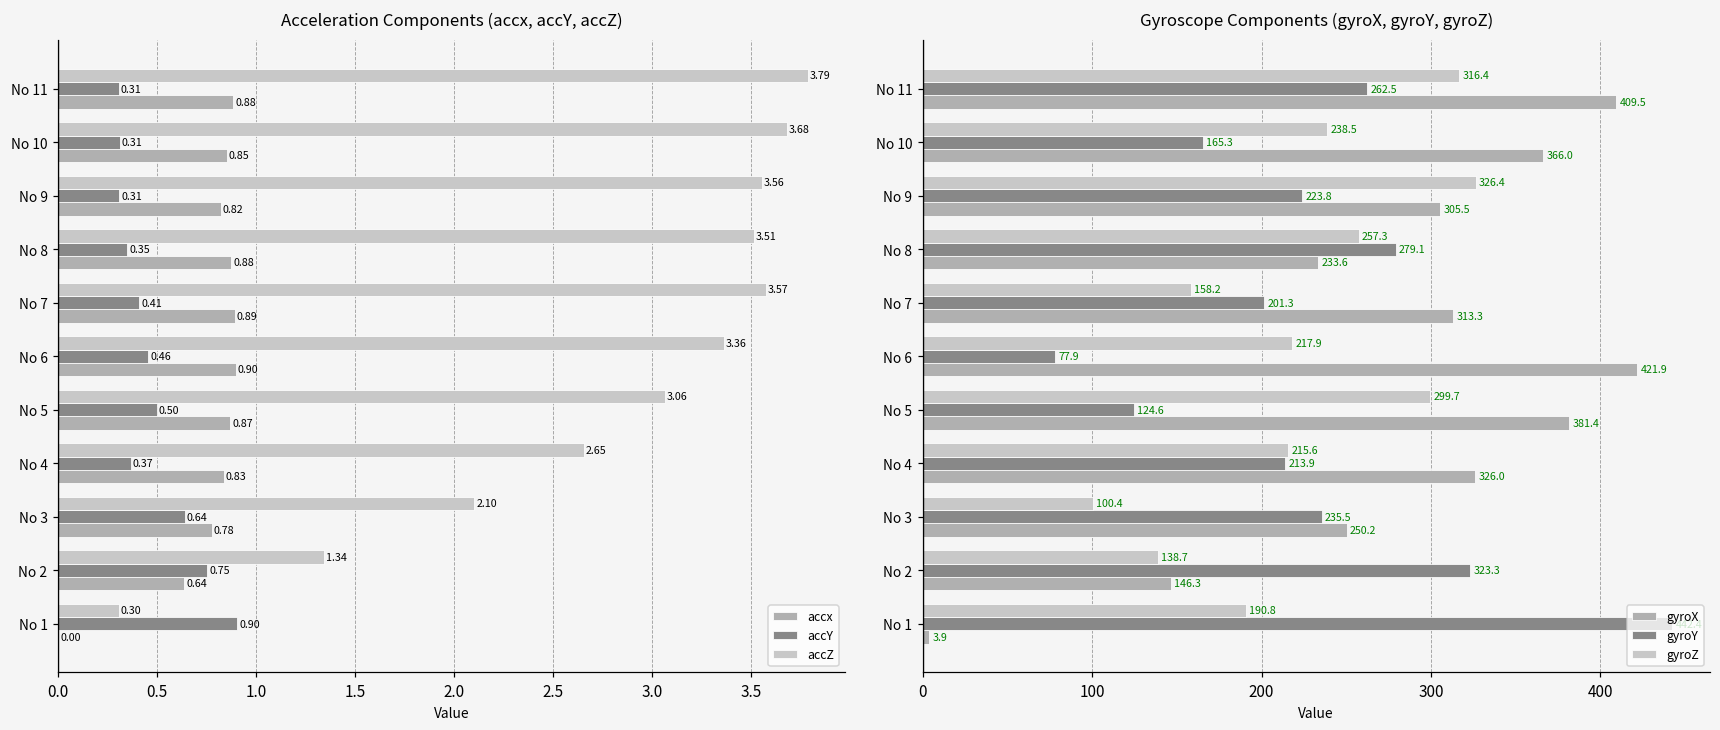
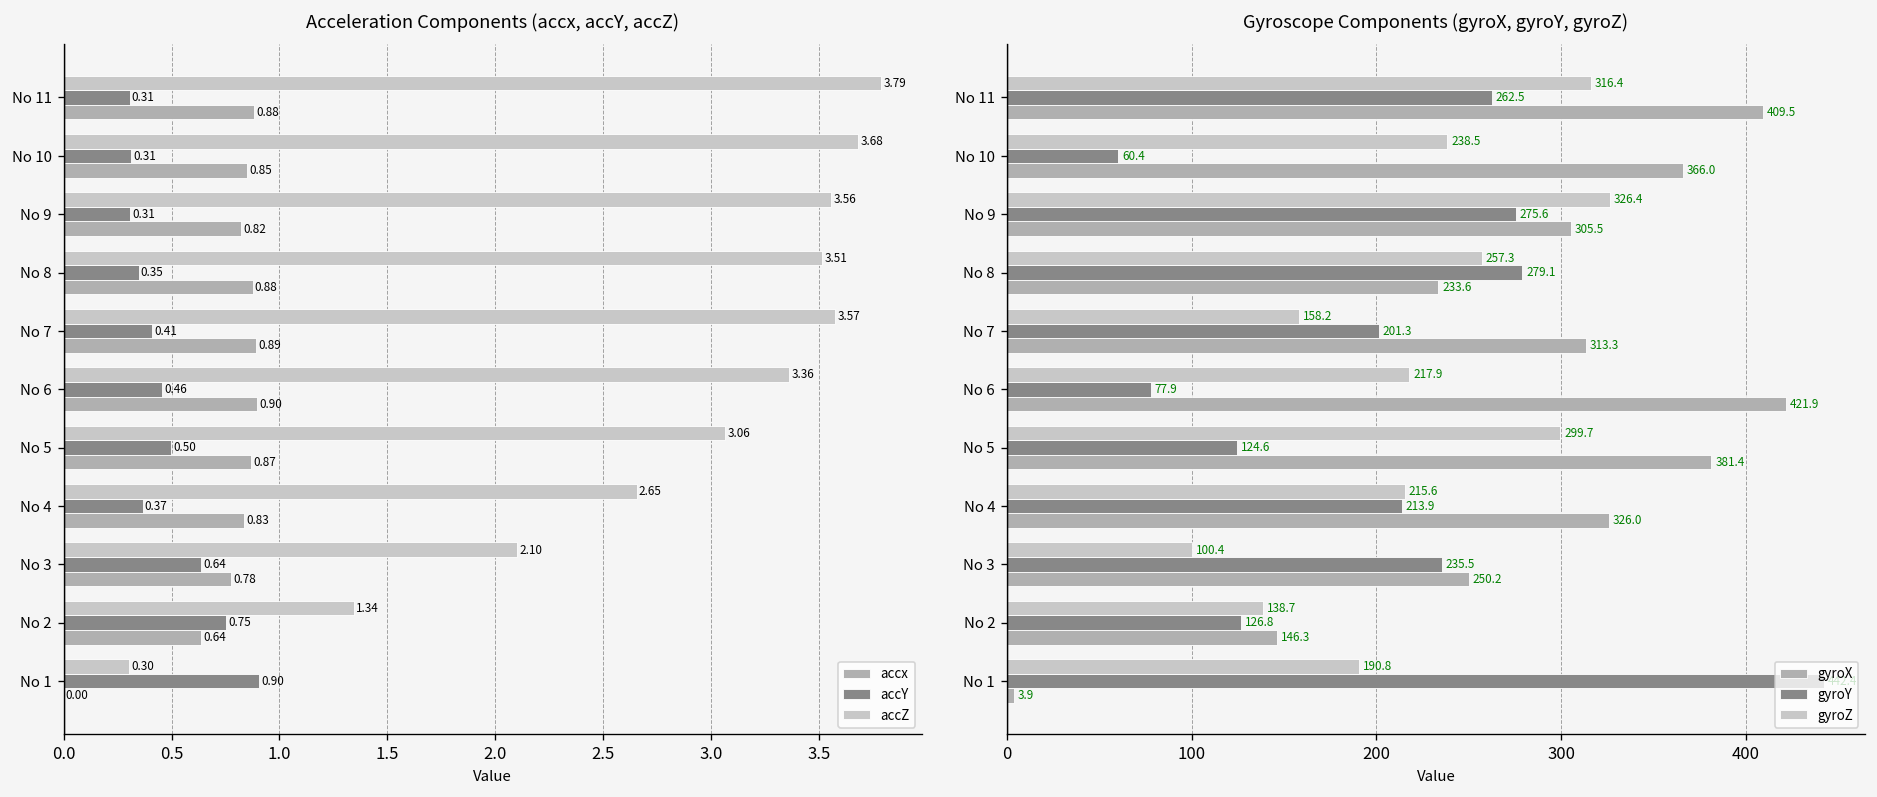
  {
    "Acceleration Components (accx, accY, accZ)": {
      "accY": {
        "No 11": 0.31,
        "No 10": 0.31,
        "No 9": 0.31,
        "No 8": 0.35,
        "No 7": 0.41,
        "No 6": 0.46,
        "No 5": 0.50,
        "No 4": 0.37,
        "No 3": 0.64,
        "No 2": 0.75,
        "No 1": 0.90
      }
    },
    "Gyroscope Components (gyroX, gyroY, gyroZ)": {
      "gyroY": {
        "No 11": 262.5,
-       "No 10": 165.3,
-       "No 9": 223.8,
+       "No 10": 60.4,
+       "No 9": 275.6,
        "No 8": 279.1,
        "No 7": 201.3,
        "No 6": 77.9,
        "No 5": 124.6,
        "No 4": 213.9,
        "No 3": 235.5,
-       "No 2": 323.3
+       "No 2": 126.8
      }
    }
  }
